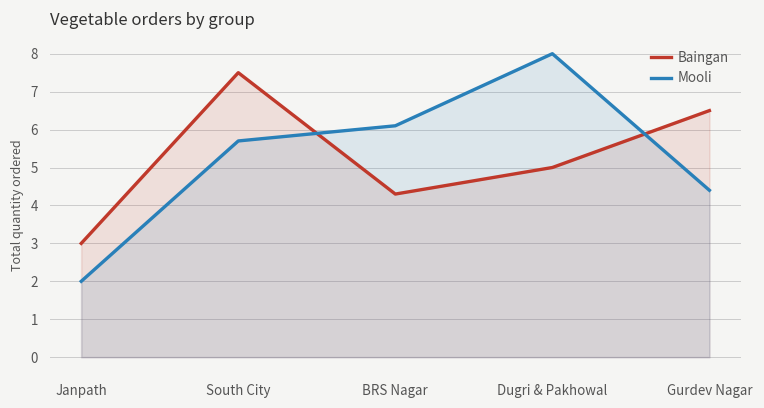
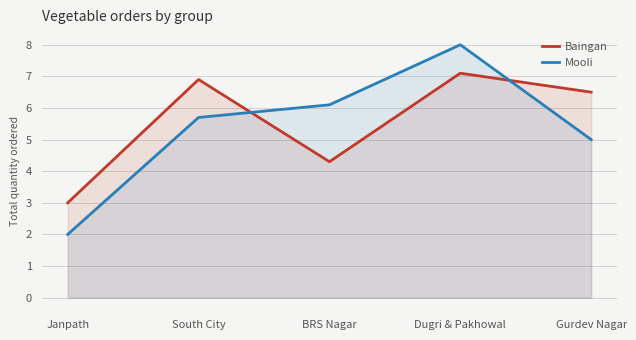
  {
    "Baingan": {
      "Janpath": 3.0,
-     "South City": 7.5,
+     "South City": 6.9,
      "BRS Nagar": 4.3,
-     "Dugri & Pakhowal": 5.0,
+     "Dugri & Pakhowal": 7.1,
      "Gurdev Nagar": 6.5
    },
    "Mooli": {
      "Janpath": 2.0,
      "South City": 5.7,
      "BRS Nagar": 6.1,
      "Dugri & Pakhowal": 8.0,
-     "Gurdev Nagar": 4.4
+     "Gurdev Nagar": 5.0
    }
  }
